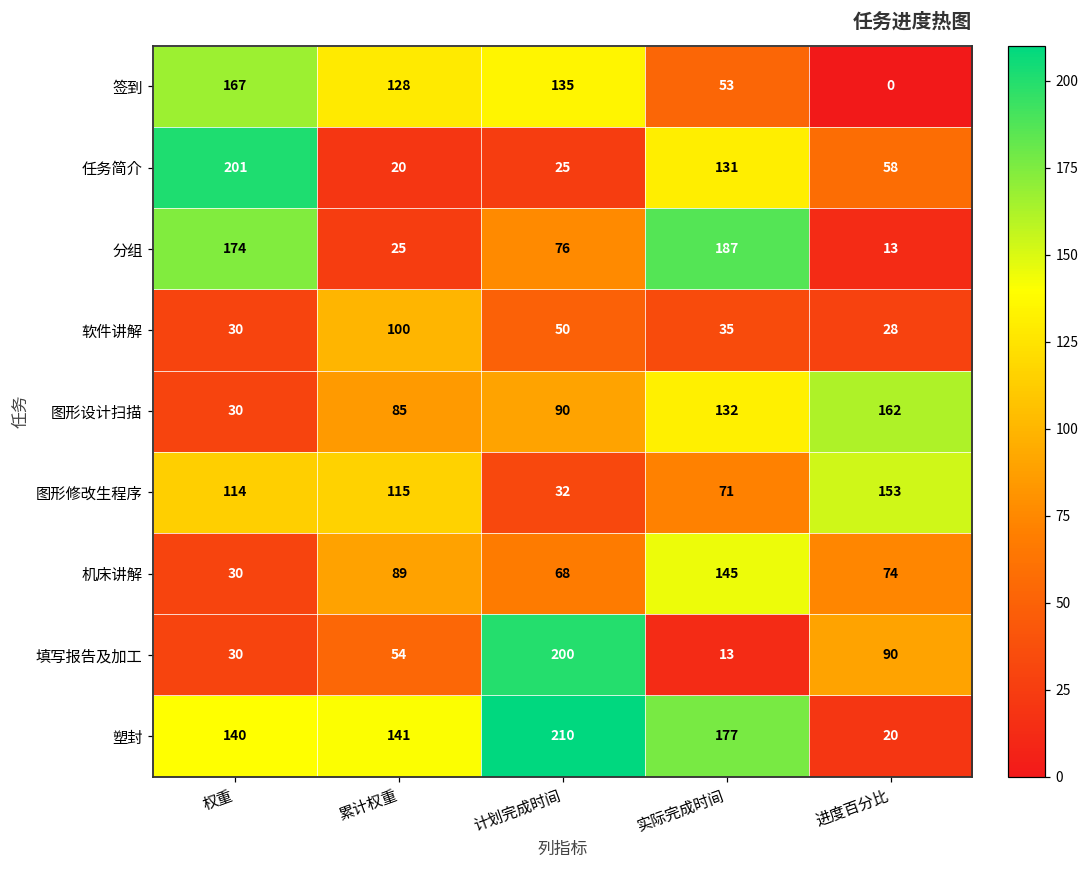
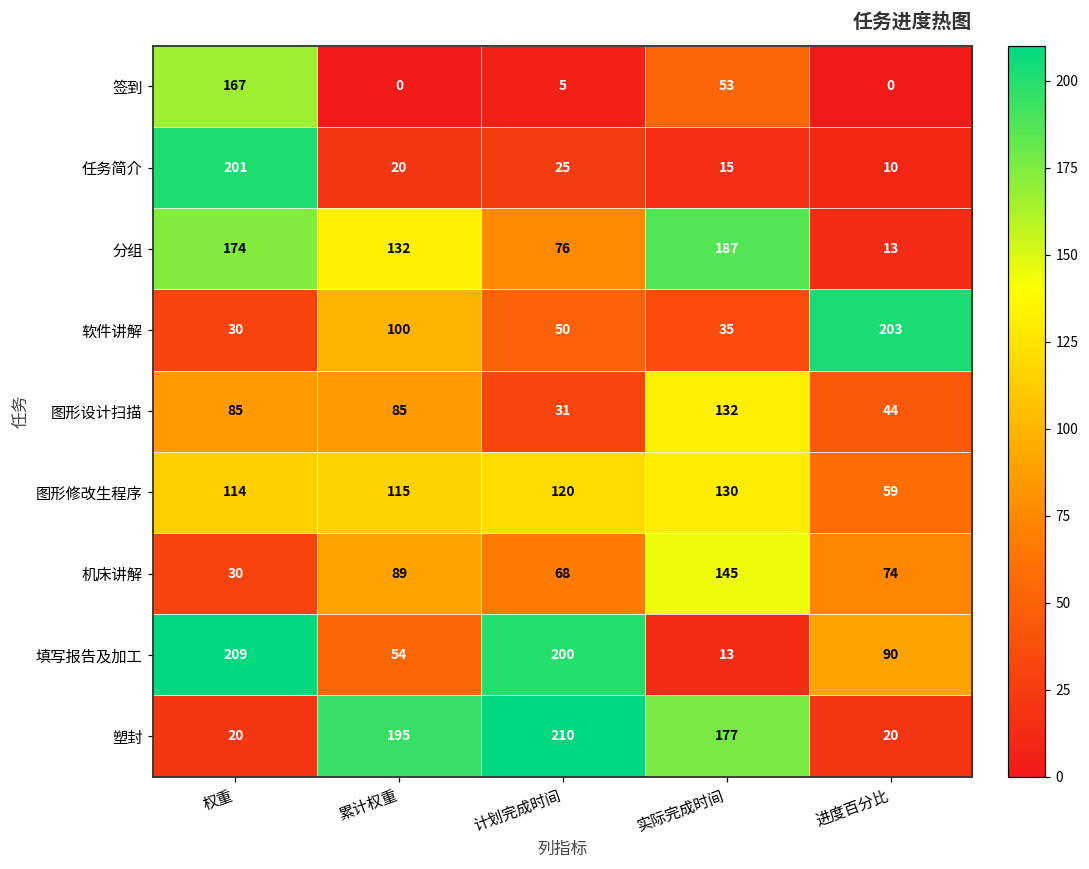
  {
    "签到": {
      "权重": 167,
-     "累计权重": 128,
-     "计划完成时间": 135,
+     "累计权重": 0,
+     "计划完成时间": 5,
      "实际完成时间": 53,
      "进度百分比": 0
    },
    "任务简介": {
      "权重": 201,
      "累计权重": 20,
      "计划完成时间": 25,
-     "实际完成时间": 131,
-     "进度百分比": 58
+     "实际完成时间": 15,
+     "进度百分比": 10
    },
    "分组": {
      "权重": 174,
-     "累计权重": 25,
+     "累计权重": 132,
      "计划完成时间": 76,
      "实际完成时间": 187,
      "进度百分比": 13
    },
    "软件讲解": {
      "权重": 30,
      "累计权重": 100,
      "计划完成时间": 50,
      "实际完成时间": 35,
-     "进度百分比": 28
+     "进度百分比": 203
    },
    "图形设计扫描": {
-     "权重": 30,
+     "权重": 85,
      "累计权重": 85,
-     "计划完成时间": 90,
+     "计划完成时间": 31,
      "实际完成时间": 132,
-     "进度百分比": 162
+     "进度百分比": 44
    },
    "图形修改生程序": {
      "权重": 114,
      "累计权重": 115,
-     "计划完成时间": 32,
-     "实际完成时间": 71,
-     "进度百分比": 153
+     "计划完成时间": 120,
+     "实际完成时间": 130,
+     "进度百分比": 59
    },
    "机床讲解": {
      "权重": 30,
      "累计权重": 89,
      "计划完成时间": 68,
      "实际完成时间": 145,
      "进度百分比": 74
    },
    "填写报告及加工": {
-     "权重": 30,
+     "权重": 209,
      "累计权重": 54,
      "计划完成时间": 200,
      "实际完成时间": 13,
      "进度百分比": 90
    },
    "塑封": {
-     "权重": 140,
-     "累计权重": 141,
+     "权重": 20,
+     "累计权重": 195,
      "计划完成时间": 210,
      "实际完成时间": 177,
      "进度百分比": 20
    }
  }
